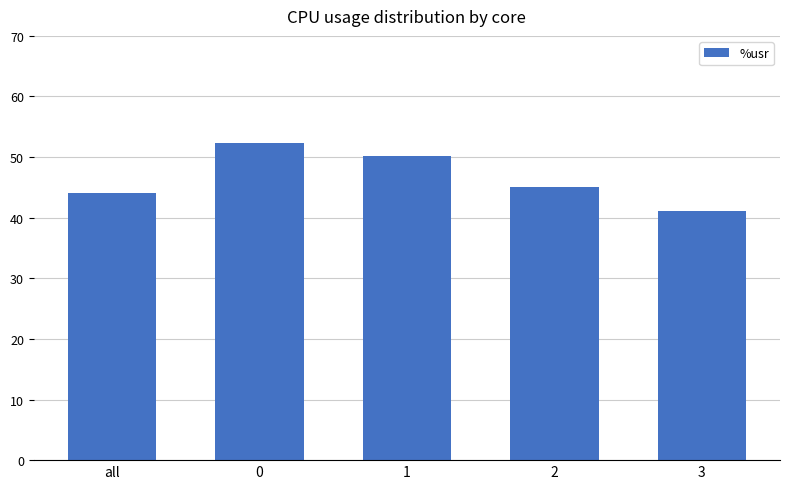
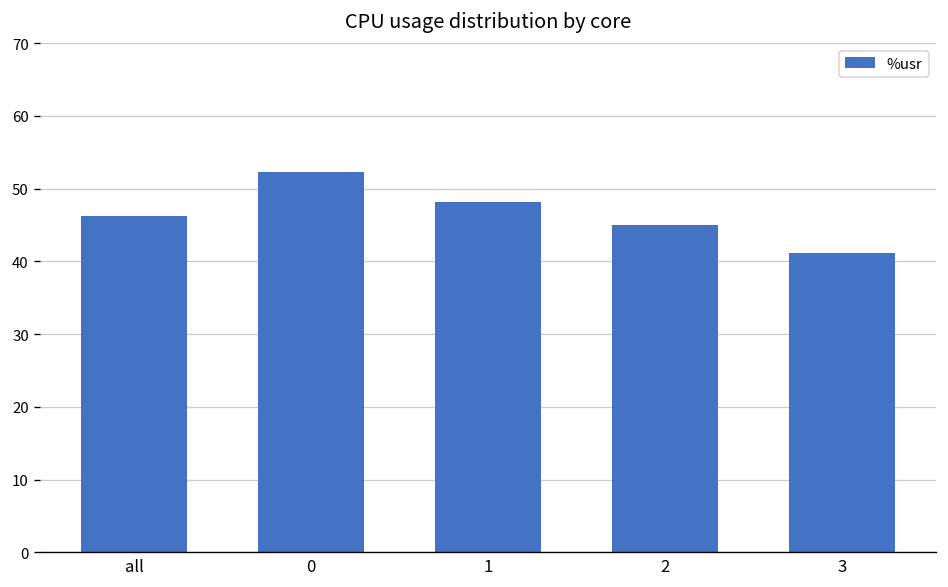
  {
-   "all": 44,
+   "all": 46,
    "0": 52,
-   "1": 50,
+   "1": 48,
    "2": 45,
    "3": 41
  }
